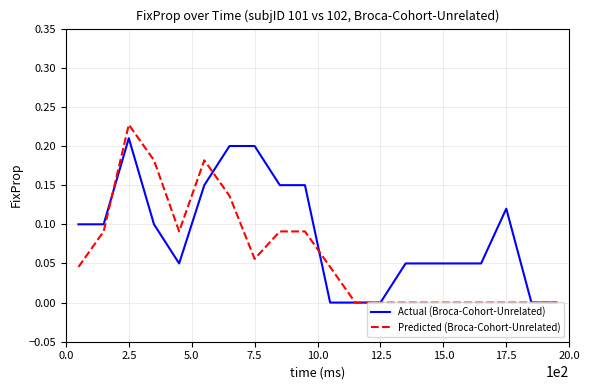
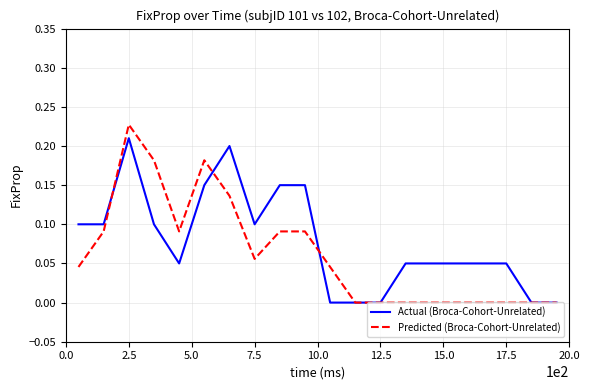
  {
    "Actual (Broca-Cohort-Unrelated)": {
      "2.5": 0.21,
-     "7.5": 0.2,
-     "17.5": 0.12
+     "7.5": 0.1,
+     "17.5": 0.05
    },
    "Predicted (Broca-Cohort-Unrelated)": {
      "2.5": 0.23,
      "7.5": 0.06
    }
  }
